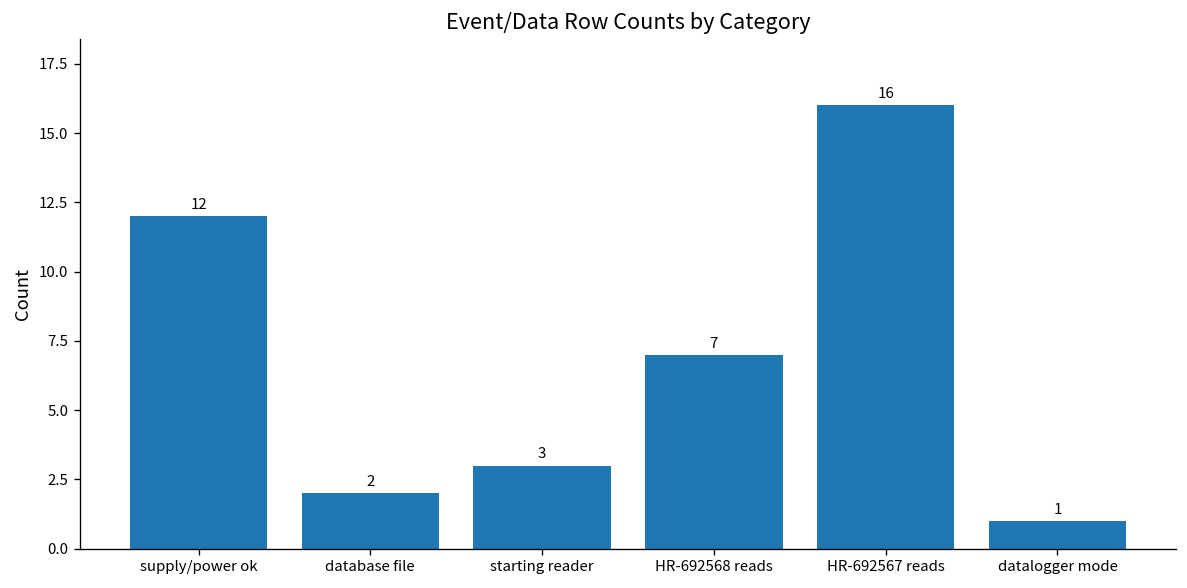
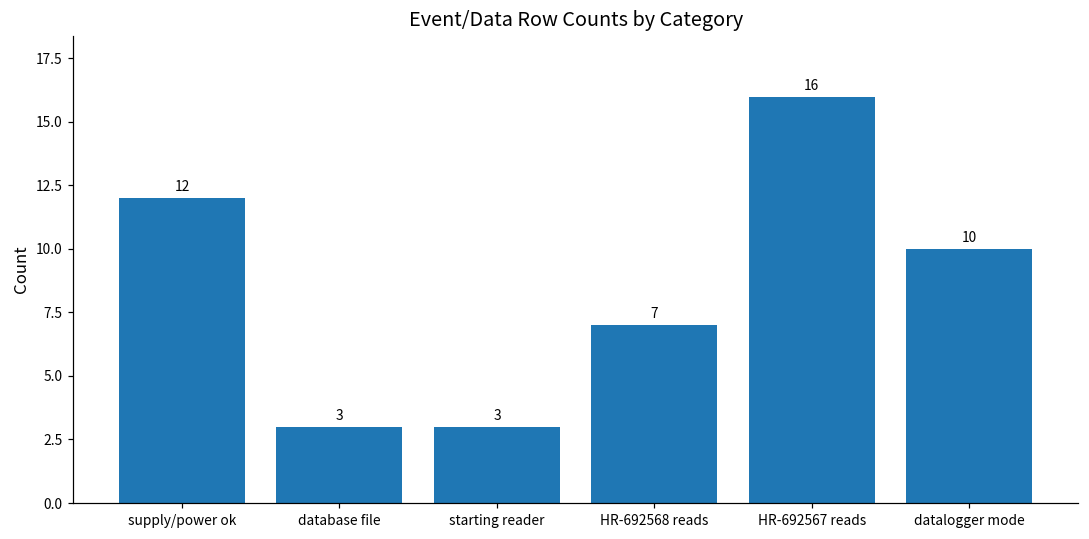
  {
    "supply/power ok": 12,
-   "database file": 2,
+   "database file": 3,
    "starting reader": 3,
    "HR-692568 reads": 7,
    "HR-692567 reads": 16,
-   "datalogger mode": 1
+   "datalogger mode": 10
  }
